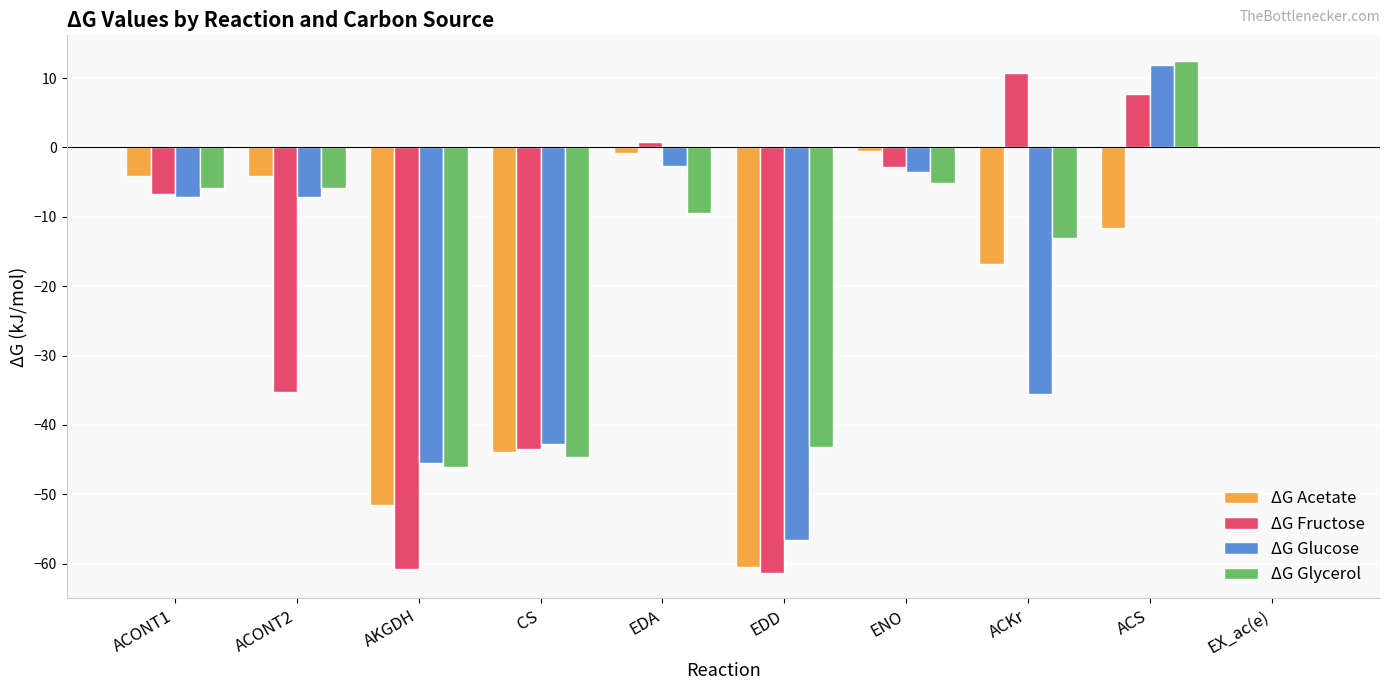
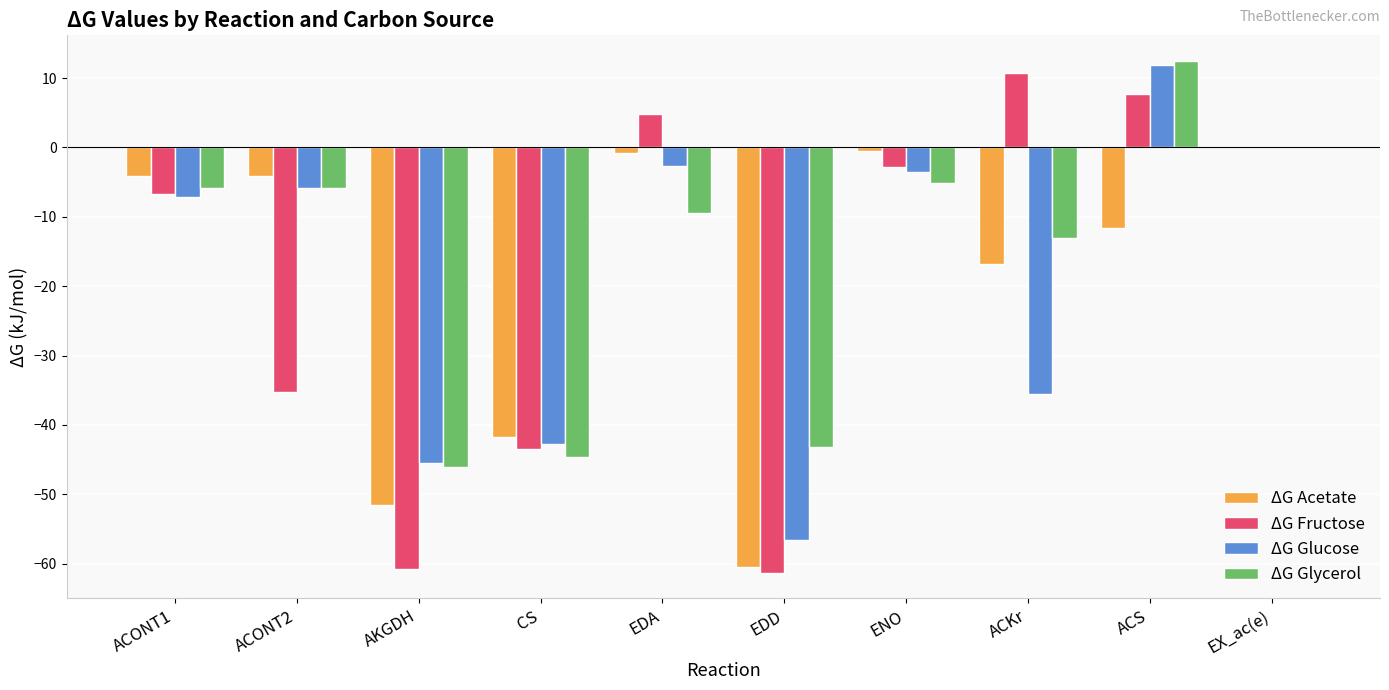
  {
    "ΔG Acetate": {
      "ACONT1": -4,
      "ACONT2": -4,
      "AKGDH": -52,
-     "CS": -44,
+     "CS": -42,
      "EDA": -1,
      "EDD": -61,
      "ENO": 0,
      "ACKr": -17,
      "ACS": -12,
      "EX_ac(e)": 0
    },
    "ΔG Fructose": {
      "ACONT1": -7,
      "ACONT2": -35,
      "AKGDH": -61,
      "CS": -43,
-     "EDA": 1,
+     "EDA": 5,
      "EDD": -61,
      "ENO": -3,
      "ACKr": 11,
      "ACS": 8,
      "EX_ac(e)": 0
    },
    "ΔG Glucose": {
      "ACONT1": -7,
-     "ACONT2": -7,
+     "ACONT2": -6,
      "AKGDH": -46,
      "CS": -43,
      "EDA": -3,
      "EDD": -57,
      "ENO": -4,
      "ACKr": -36,
      "ACS": 12,
      "EX_ac(e)": 0
    },
    "ΔG Glycerol": {
      "ACONT1": -6,
      "ACONT2": -6,
      "AKGDH": -46,
      "CS": -45,
      "EDA": -9,
      "EDD": -43,
      "ENO": -5,
      "ACKr": -13,
      "ACS": 12,
      "EX_ac(e)": 0
    }
  }
